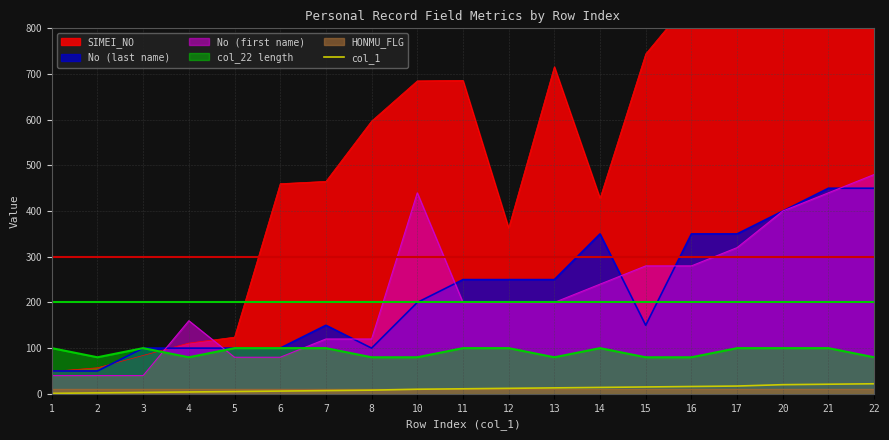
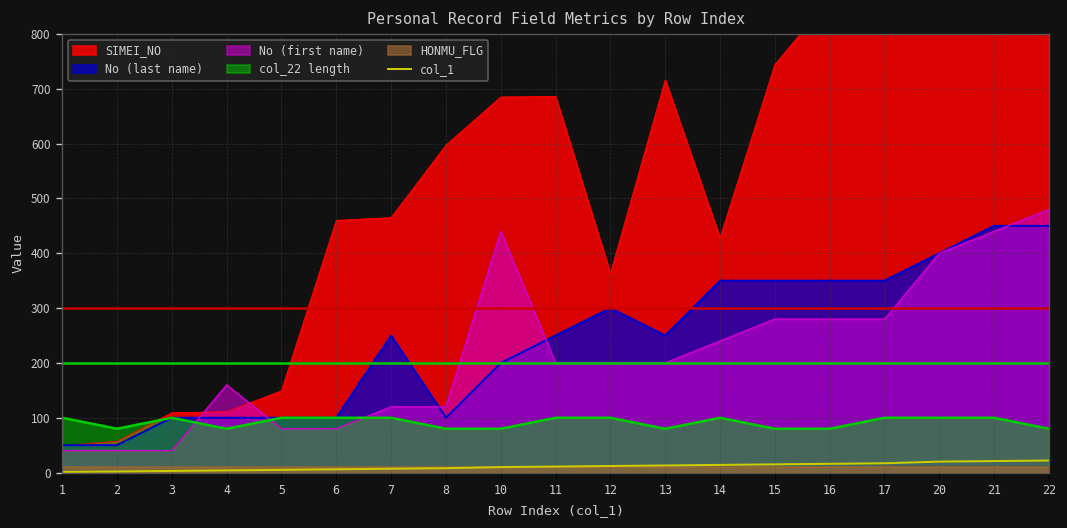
  {
    "SIMEI_NO": {
      "2": 60,
-     "3": 80,
+     "3": 110,
      "4": 110,
-     "5": 120,
+     "5": 150,
      "6": 460,
      "7": 470,
      "8": 600,
      "10": 690,
      "11": 690,
      "12": 360,
      "13": 720,
      "14": 430,
      "15": 740
    },
    "No (last name)": {
      "2": 50,
      "4": 100,
-     "7": 150,
+     "7": 250,
      "8": 100,
      "10": 200,
      "11": 250,
-     "12": 250,
+     "12": 300,
      "13": 250,
      "14": 350,
-     "15": 150,
+     "15": 350,
      "16": 350,
      "17": 350,
      "21": 450,
      "22": 450
    },
    "No (first name)": {
      "1": 40,
      "2": 40,
      "3": 40,
      "4": 160,
      "5": 80,
      "6": 80,
      "7": 120,
      "8": 120,
      "10": 440,
      "11": 200,
      "12": 200,
      "13": 200,
      "14": 240,
      "15": 280,
      "16": 280,
-     "17": 320,
+     "17": 280,
      "21": 440,
      "22": 480
    },
    "col_22 length": {
      "1": 100,
      "2": 80,
      "4": 80,
      "7": 100,
      "8": 80,
      "10": 80,
      "11": 100,
      "12": 100,
      "13": 80,
      "14": 100,
      "15": 80,
      "16": 80,
      "17": 100,
      "20": 100,
      "21": 100,
      "22": 80
    },
    "HONMU_FLG": {
      "1": 10,
      "2": 10,
      "3": 10,
      "4": 10,
      "16": 10,
      "17": 10,
      "20": 10,
      "21": 10,
      "22": 10
    },
    "col_1": {
      "1": 0,
      "2": 0,
      "3": 0,
      "4": 0,
      "16": 20,
      "17": 20,
      "20": 20,
      "21": 20,
      "22": 20
    }
  }
